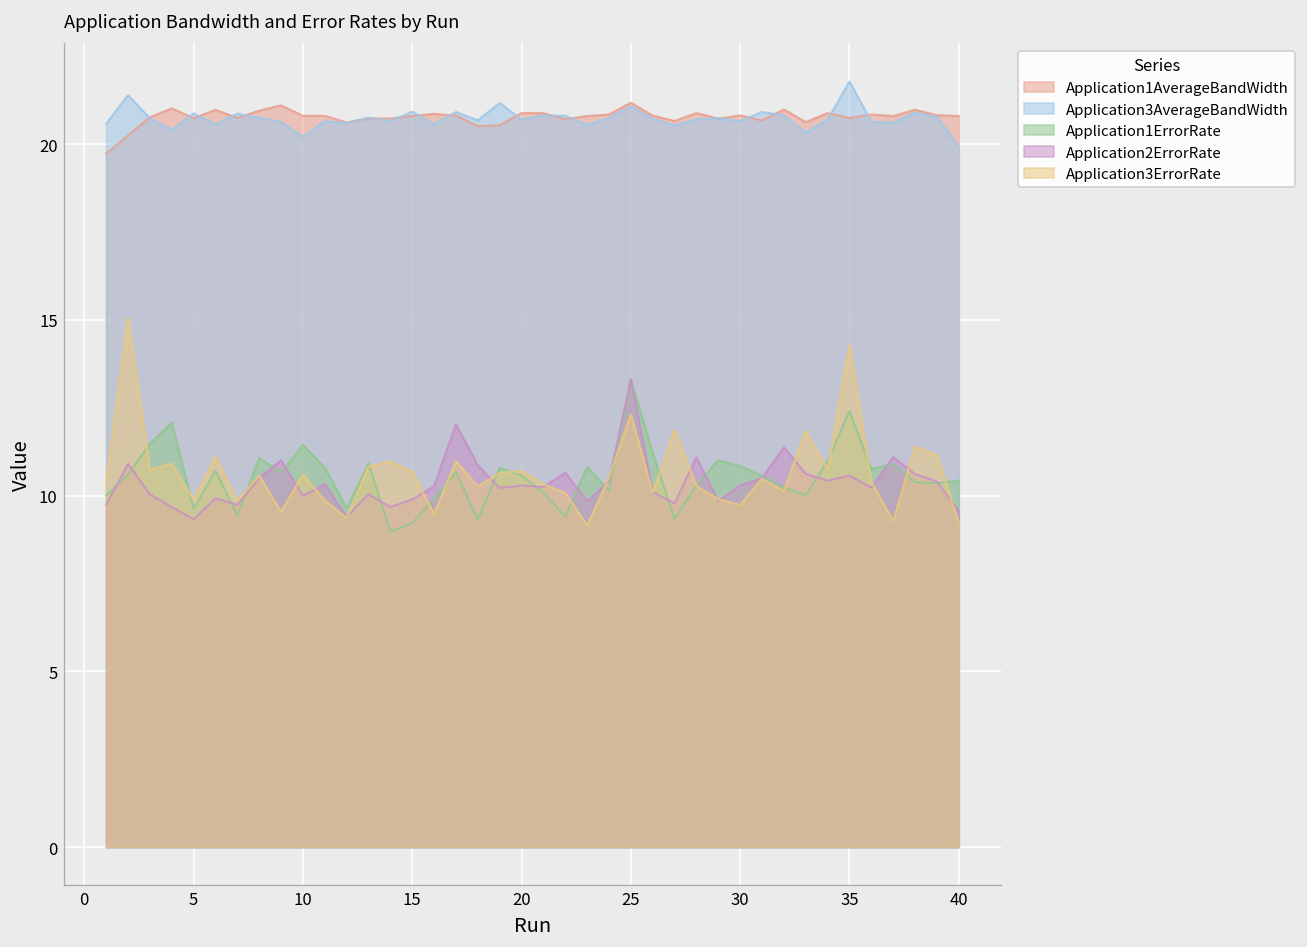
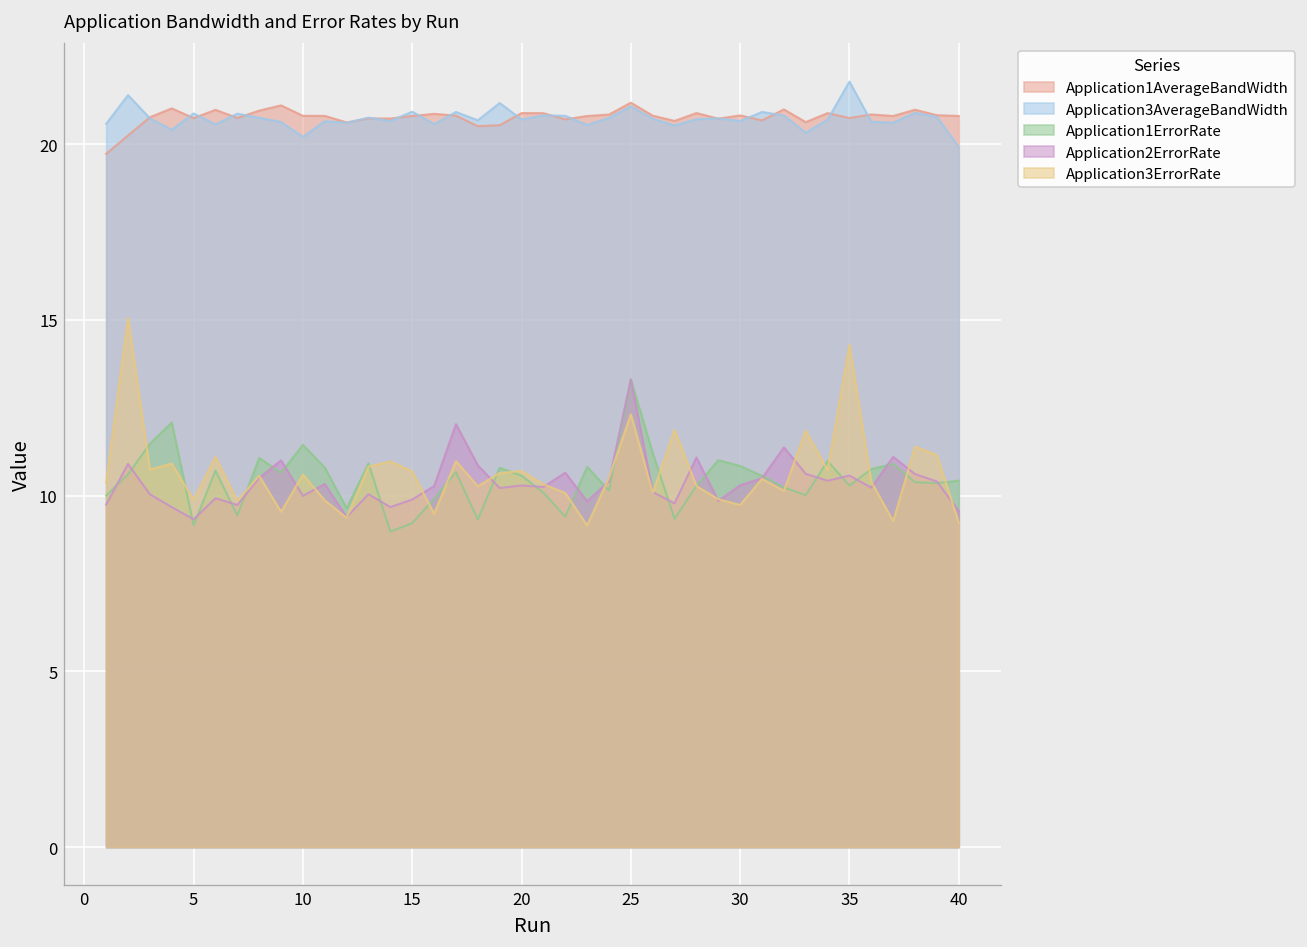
  {
    "Application3AverageBandWidth": {
      "5": 20.9,
      "10": 20.2,
      "15": 20.9,
      "20": 20.7,
      "25": 21.1,
      "30": 20.7,
      "35": 21.8,
      "40": 19.9
    },
    "Application1ErrorRate": {
-     "5": 9.6,
+     "5": 9.2,
      "10": 11.4,
      "15": 9.2,
      "20": 10.6,
      "30": 10.8,
-     "35": 12.4,
+     "35": 10.3,
      "40": 10.4
    }
  }
